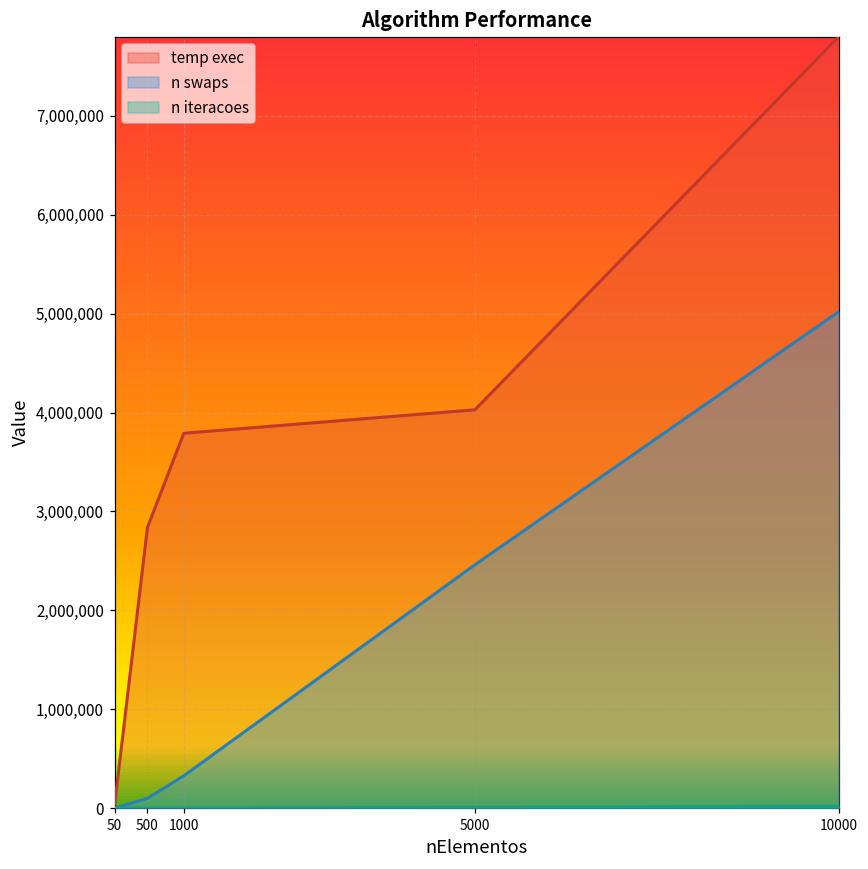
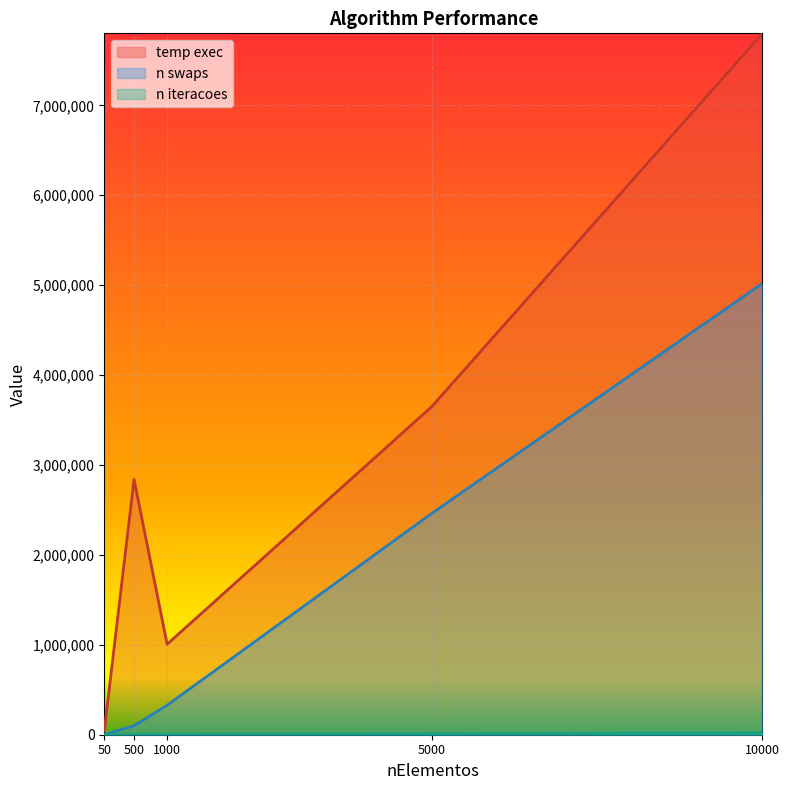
  {
    "temp exec": {
      "50": "0",
      "500": "2,800,000",
-     "1000": "3,800,000",
-     "5000": "4,000,000",
+     "1000": "1,000,000",
+     "5000": "3,600,000",
      "10000": "7,800,000"
    }
  }
